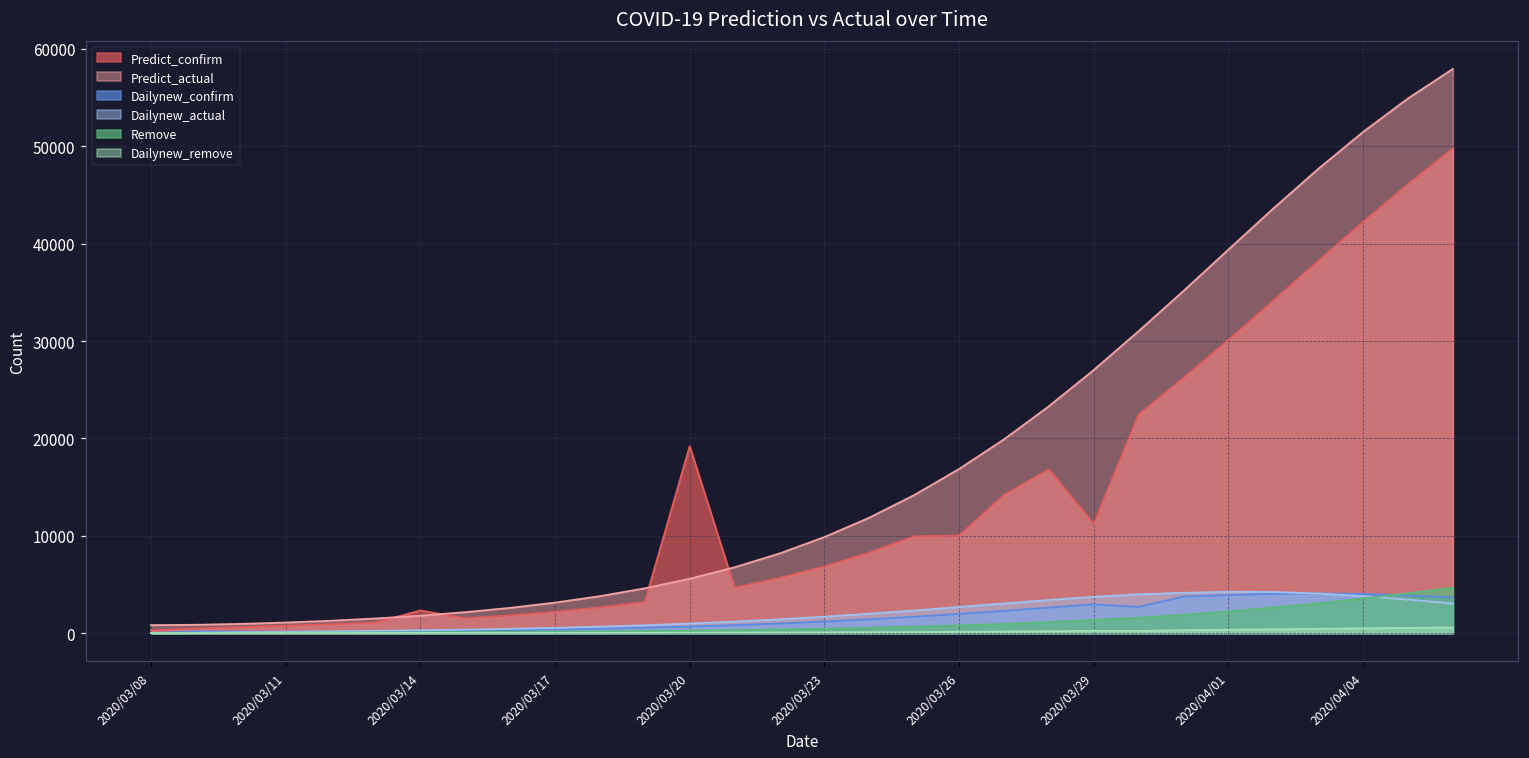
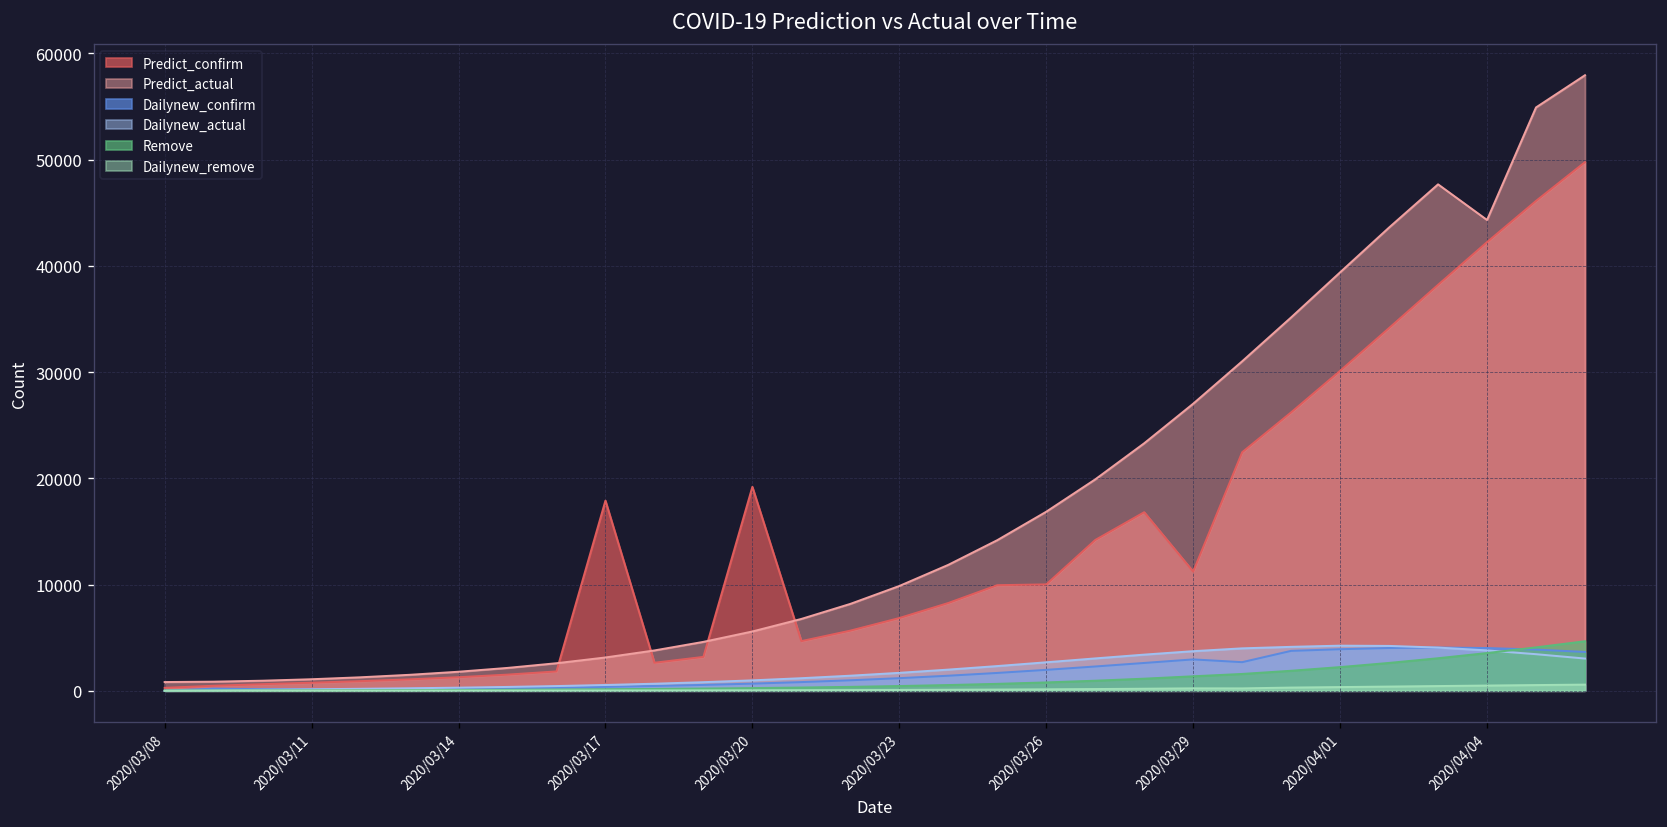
  {
    "Predict_confirm": {
      "2020/03/11": 1000,
-     "2020/03/14": 2000,
-     "2020/03/17": 2000,
+     "2020/03/14": 1000,
+     "2020/03/17": 18000,
      "2020/03/20": 19000,
      "2020/03/23": 7000,
      "2020/03/26": 10000,
      "2020/03/29": 11000,
      "2020/04/01": 30000,
      "2020/04/04": 42000
    },
    "Predict_actual": {
      "2020/03/08": 1000,
      "2020/03/11": 1000,
      "2020/03/14": 2000,
      "2020/03/17": 3000,
      "2020/03/20": 6000,
      "2020/03/23": 10000,
      "2020/03/26": 17000,
      "2020/03/29": 27000,
      "2020/04/01": 39000,
-     "2020/04/04": 51000
+     "2020/04/04": 44000
    }
  }
